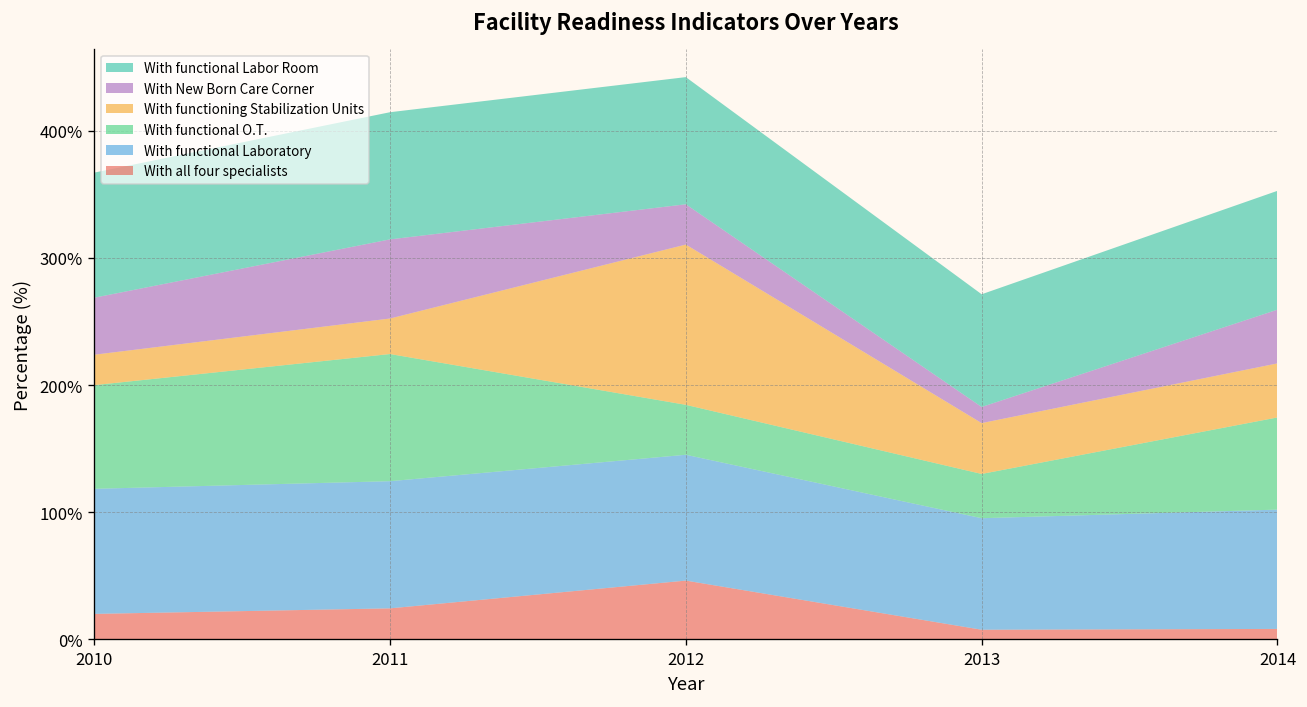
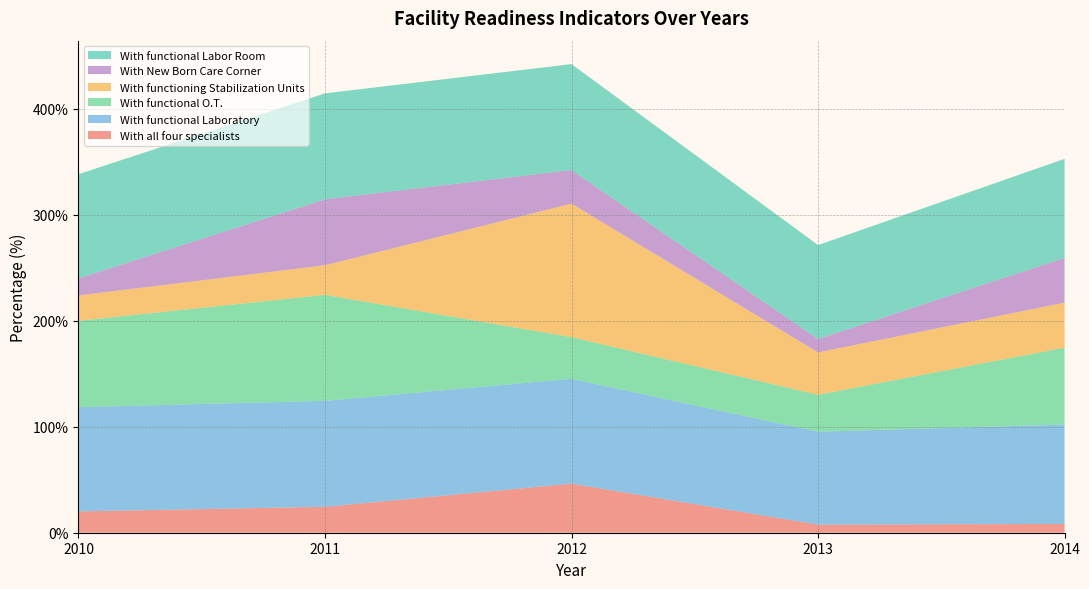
  {
    "With all four specialists": {
      "2010": "20%",
      "2011": "24%",
      "2012": "46%",
      "2013": "8%",
      "2014": "8%"
    },
    "With functional Laboratory": {
      "2010": "98%",
      "2011": "100%",
      "2012": "99%",
      "2013": "88%",
      "2014": "94%"
    },
    "With functioning Stabilization Units": {
      "2010": "24%",
      "2011": "28%",
      "2012": "126%",
      "2013": "40%",
      "2014": "43%"
    },
    "With New Born Care Corner": {
-     "2010": "45%",
+     "2010": "16%",
      "2011": "62%",
      "2012": "32%",
      "2013": "13%",
      "2014": "42%"
    }
  }
